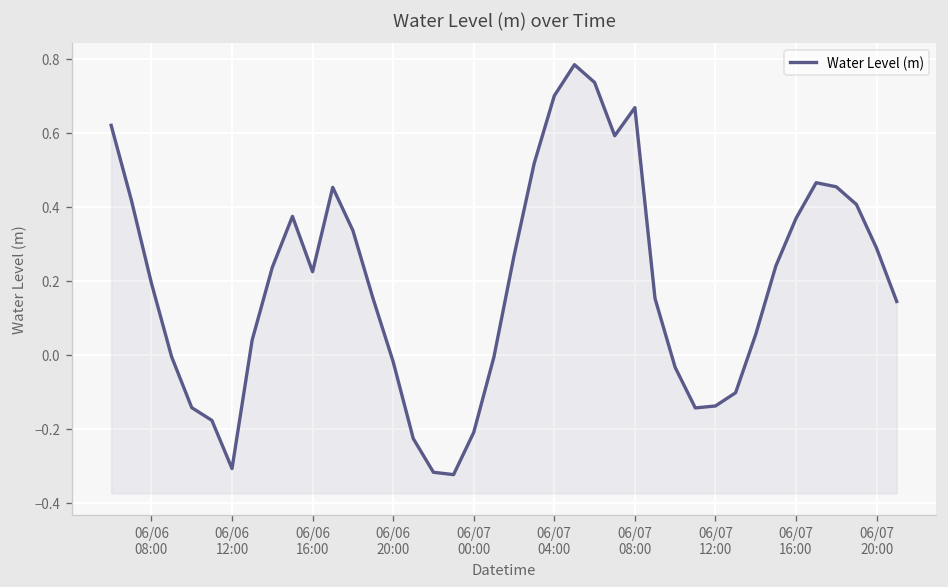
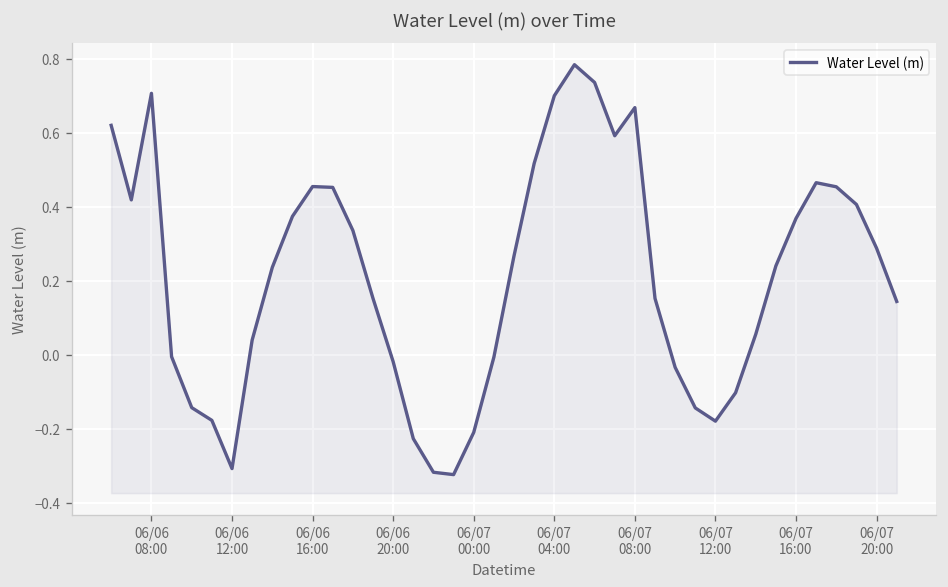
  {
-   "06/06 08:00": 0.19,
+   "06/06 08:00": 0.71,
    "06/06 12:00": -0.31,
-   "06/06 16:00": 0.22,
+   "06/06 16:00": 0.45,
    "06/06 20:00": -0.02,
    "06/07 00:00": -0.21,
    "06/07 04:00": 0.70,
    "06/07 08:00": 0.67,
-   "06/07 12:00": -0.14,
+   "06/07 12:00": -0.18,
    "06/07 16:00": 0.37,
    "06/07 20:00": 0.29
  }
